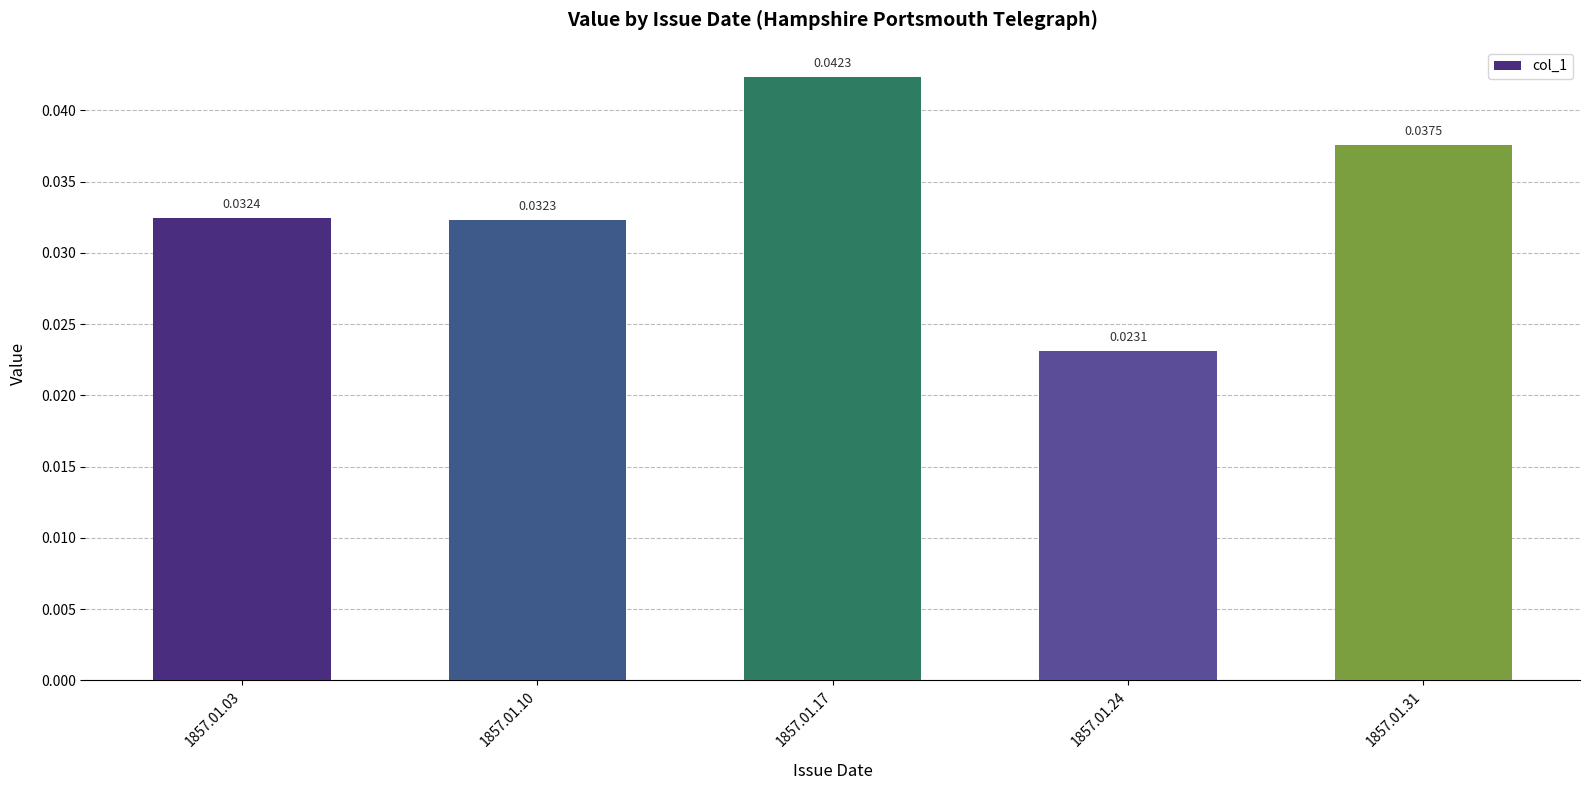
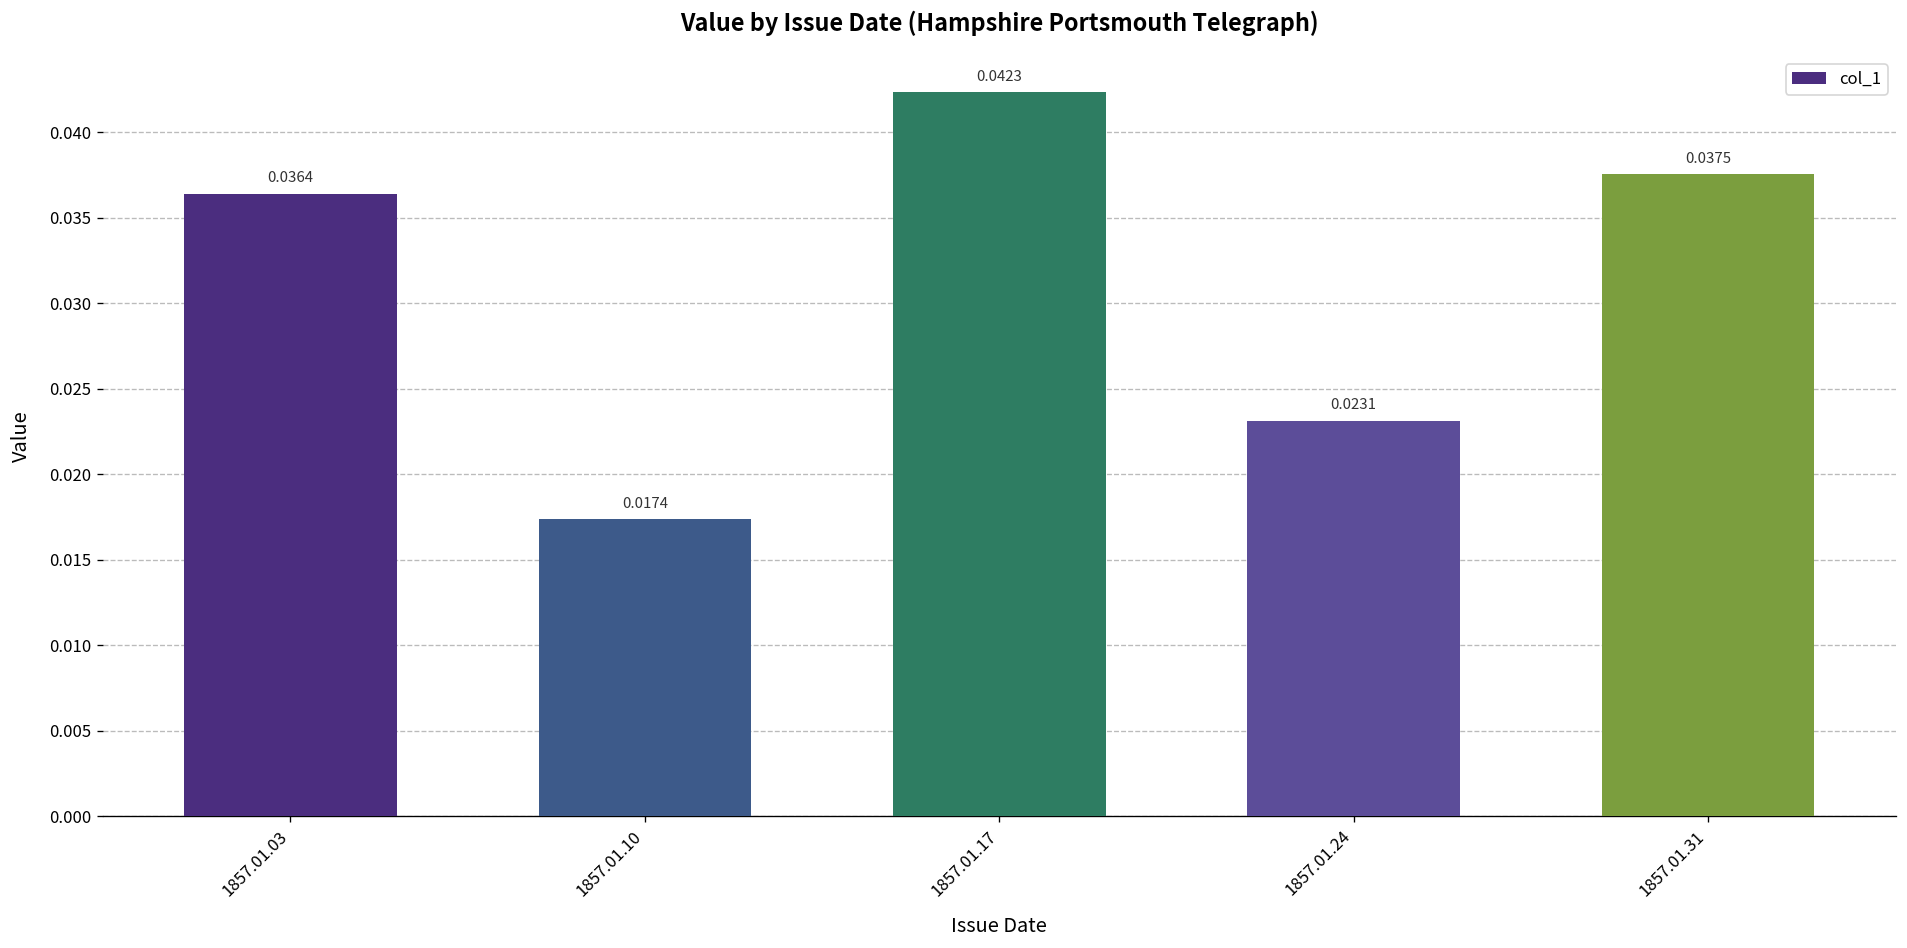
  {
-   "1857.01.03": 0.0324,
-   "1857.01.10": 0.0323,
+   "1857.01.03": 0.0364,
+   "1857.01.10": 0.0174,
    "1857.01.17": 0.0423,
    "1857.01.24": 0.0231,
    "1857.01.31": 0.0375
  }
